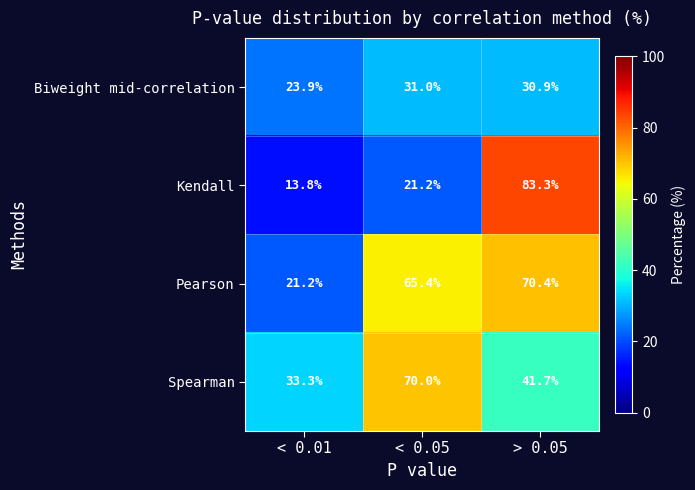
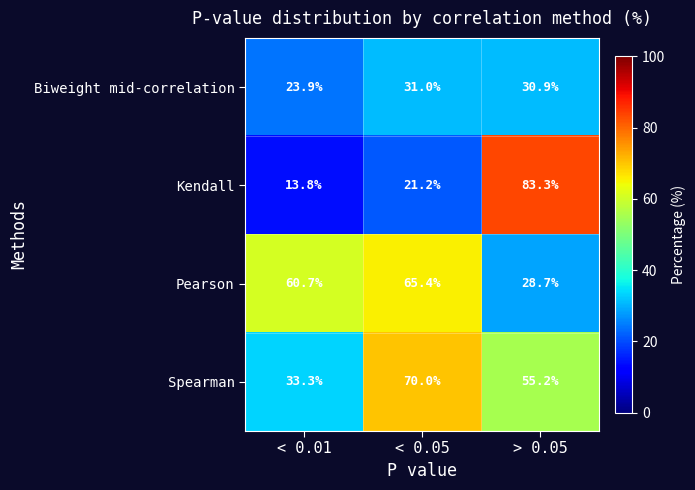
  {
    "Biweight mid-correlation": {
      "< 0.01": "23.9%",
      "< 0.05": "31.0%",
      "> 0.05": "30.9%"
    },
    "Kendall": {
      "< 0.01": "13.8%",
      "< 0.05": "21.2%",
      "> 0.05": "83.3%"
    },
    "Pearson": {
-     "< 0.01": "21.2%",
+     "< 0.01": "60.7%",
      "< 0.05": "65.4%",
-     "> 0.05": "70.4%"
+     "> 0.05": "28.7%"
    },
    "Spearman": {
      "< 0.01": "33.3%",
      "< 0.05": "70.0%",
-     "> 0.05": "41.7%"
+     "> 0.05": "55.2%"
    }
  }
